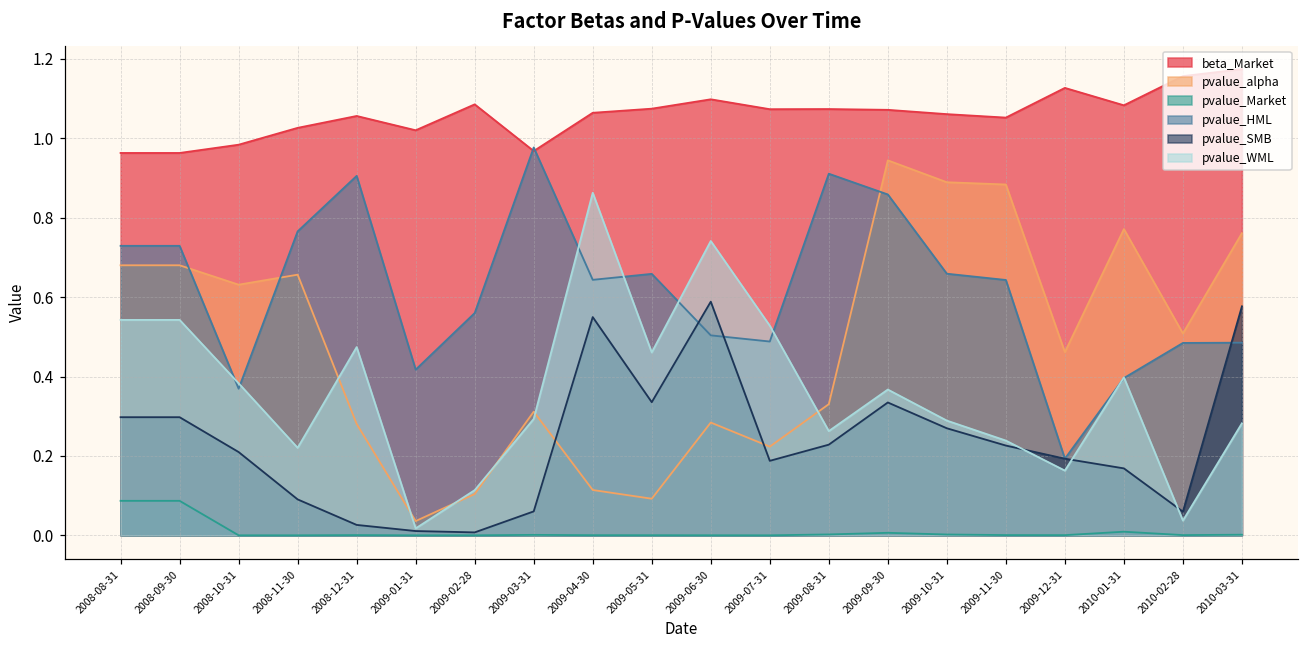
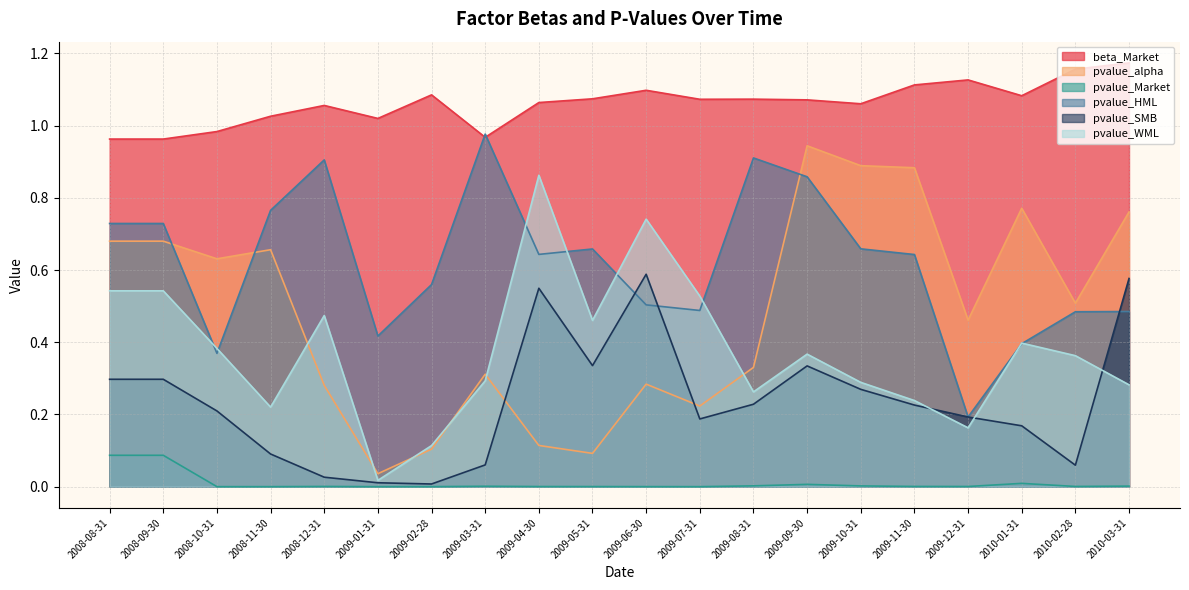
  {
    "beta_Market": {
      "2008-08-31": 0.96,
      "2008-09-30": 0.96,
      "2008-10-31": 0.98,
      "2008-11-30": 1.03,
      "2008-12-31": 1.06,
      "2009-01-31": 1.02,
      "2009-02-28": 1.09,
      "2009-03-31": 0.97,
      "2009-04-30": 1.06,
      "2009-05-31": 1.07,
      "2009-06-30": 1.10,
      "2009-07-31": 1.07,
      "2009-08-31": 1.07,
      "2009-09-30": 1.07,
      "2009-10-31": 1.06,
-     "2009-11-30": 1.05,
+     "2009-11-30": 1.11,
      "2009-12-31": 1.13,
      "2010-01-31": 1.08
    },
    "pvalue_alpha": {
      "2008-08-31": 0.68,
      "2008-09-30": 0.68,
      "2008-10-31": 0.63,
      "2008-11-30": 0.66,
      "2008-12-31": 0.28,
      "2009-01-31": 0.04,
      "2009-02-28": 0.10,
      "2009-03-31": 0.31,
      "2009-04-30": 0.11,
      "2009-05-31": 0.09,
      "2009-06-30": 0.28,
      "2009-07-31": 0.22,
      "2009-08-31": 0.33,
      "2009-09-30": 0.94,
      "2009-10-31": 0.89,
      "2009-11-30": 0.88,
      "2009-12-31": 0.46,
      "2010-01-31": 0.77,
      "2010-02-28": 0.51,
      "2010-03-31": 0.76
    },
    "pvalue_SMB": {
      "2008-08-31": 0.30,
      "2008-09-30": 0.30,
      "2008-10-31": 0.21,
      "2008-11-30": 0.09,
      "2008-12-31": 0.03,
      "2009-02-28": 0.01,
      "2009-03-31": 0.06,
      "2009-04-30": 0.55,
      "2009-05-31": 0.34,
      "2009-06-30": 0.59,
      "2009-07-31": 0.19,
      "2009-08-31": 0.23,
      "2009-09-30": 0.33,
      "2009-10-31": 0.27,
      "2009-11-30": 0.23,
      "2010-01-31": 0.17,
      "2010-02-28": 0.06,
      "2010-03-31": 0.58
    },
    "pvalue_WML": {
      "2008-08-31": 0.54,
      "2008-09-30": 0.54,
      "2008-10-31": 0.38,
      "2008-11-30": 0.22,
      "2008-12-31": 0.47,
      "2009-02-28": 0.11,
      "2009-03-31": 0.29,
      "2009-04-30": 0.86,
      "2009-05-31": 0.46,
      "2009-06-30": 0.74,
      "2009-07-31": 0.53,
      "2009-08-31": 0.26,
      "2009-09-30": 0.37,
      "2009-10-31": 0.29,
      "2009-11-30": 0.24,
      "2009-12-31": 0.16,
-     "2010-02-28": 0.04,
+     "2010-02-28": 0.36,
      "2010-03-31": 0.28
    }
  }
